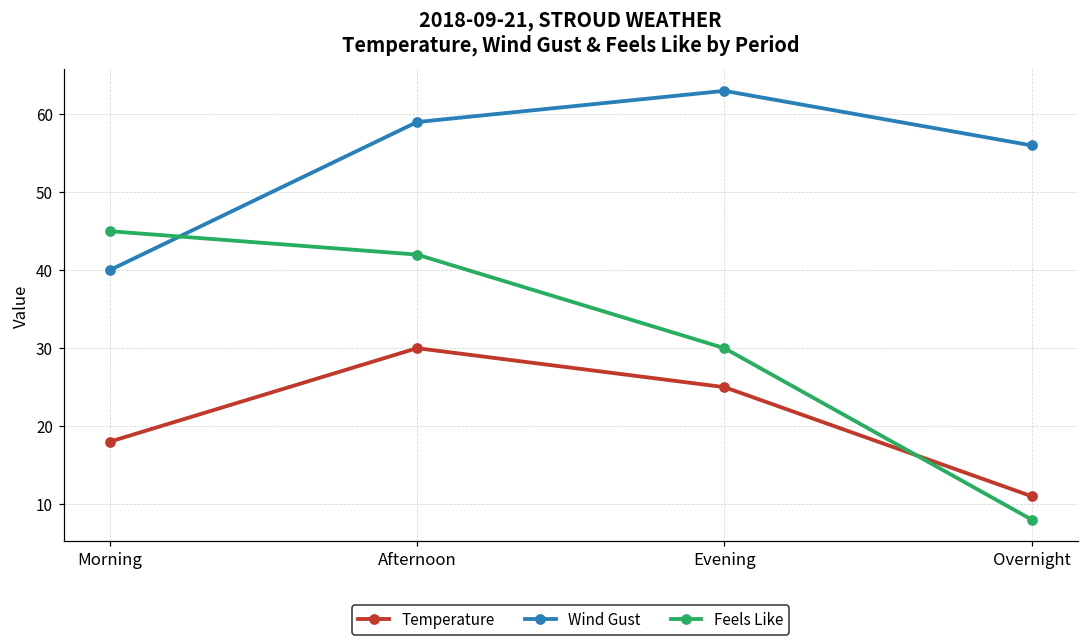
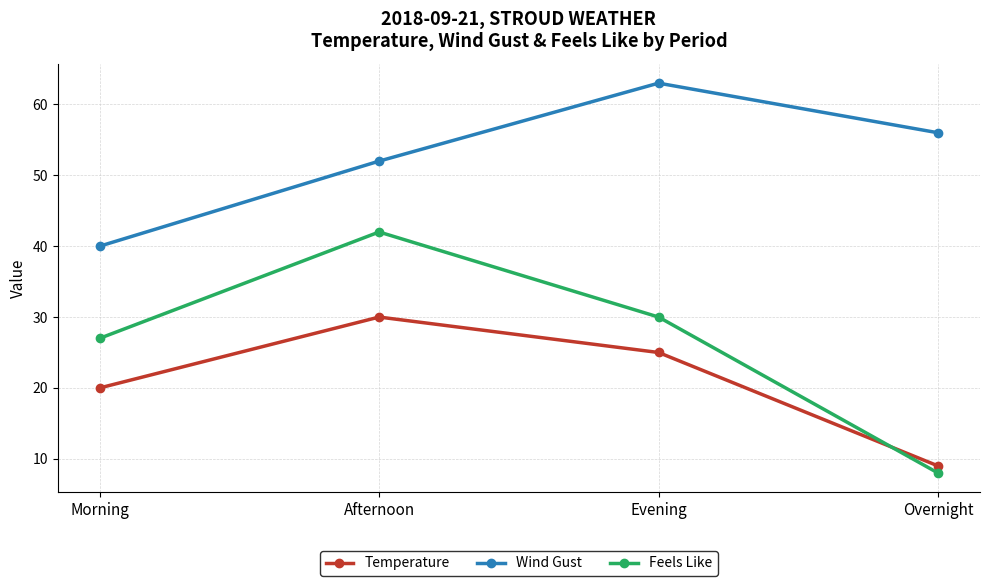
  {
    "Temperature": {
-     "Morning": 18,
+     "Morning": 20,
      "Afternoon": 30,
      "Evening": 25,
-     "Overnight": 11
+     "Overnight": 9
    },
    "Wind Gust": {
      "Morning": 40,
-     "Afternoon": 59,
+     "Afternoon": 52,
      "Evening": 63,
      "Overnight": 56
    },
    "Feels Like": {
-     "Morning": 45,
+     "Morning": 27,
      "Afternoon": 42,
      "Evening": 30,
      "Overnight": 8
    }
  }
